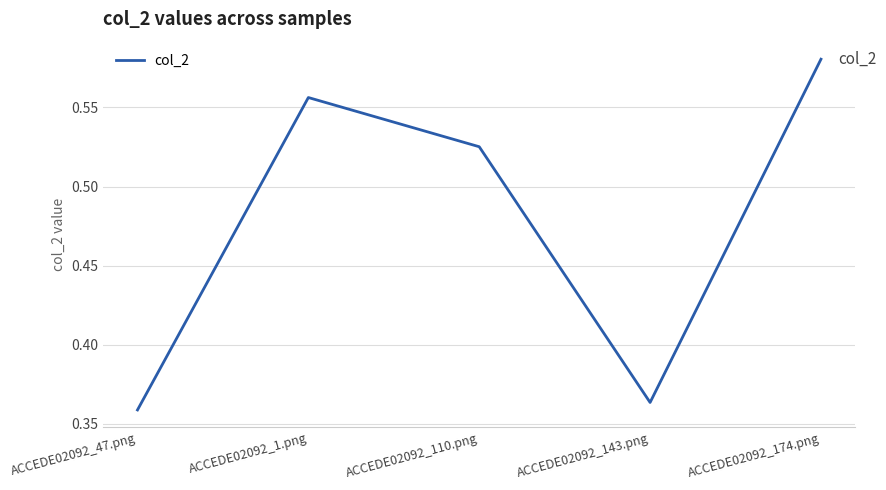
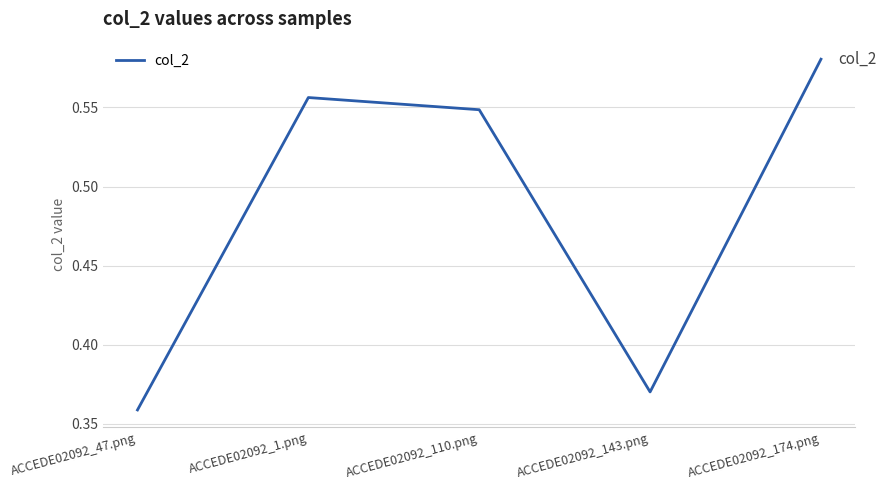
  {
    "ACCEDE02092_47.png": 0.359,
    "ACCEDE02092_1.png": 0.556,
-   "ACCEDE02092_110.png": 0.525,
-   "ACCEDE02092_143.png": 0.364
+   "ACCEDE02092_110.png": 0.549,
+   "ACCEDE02092_143.png": 0.370
  }
